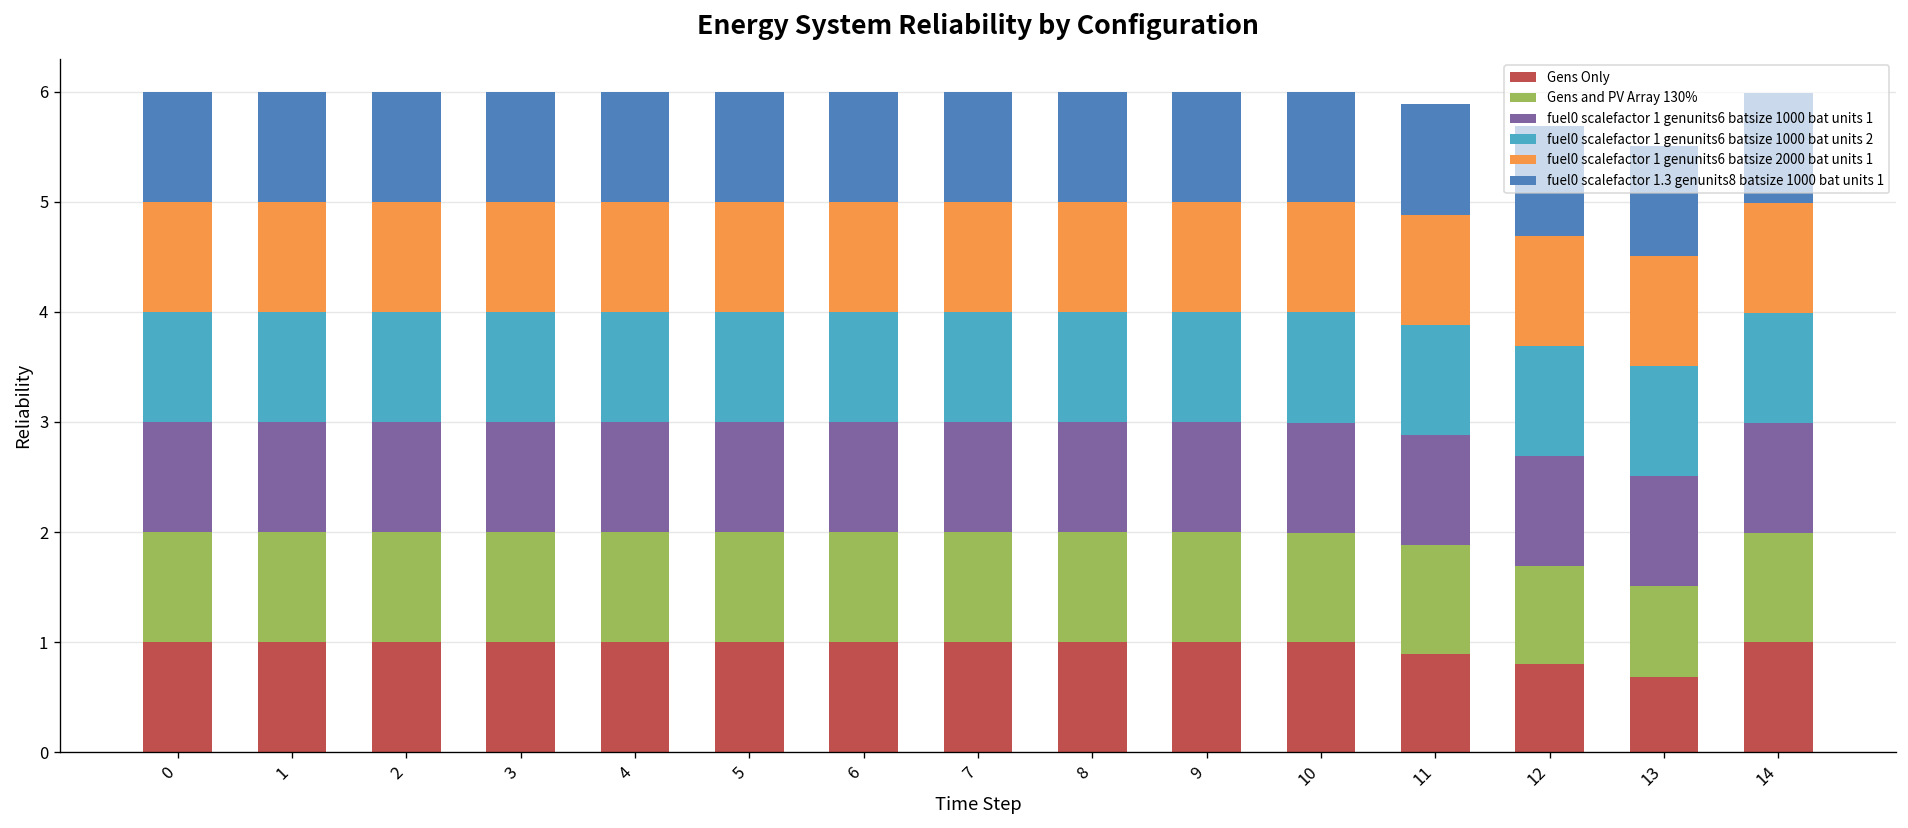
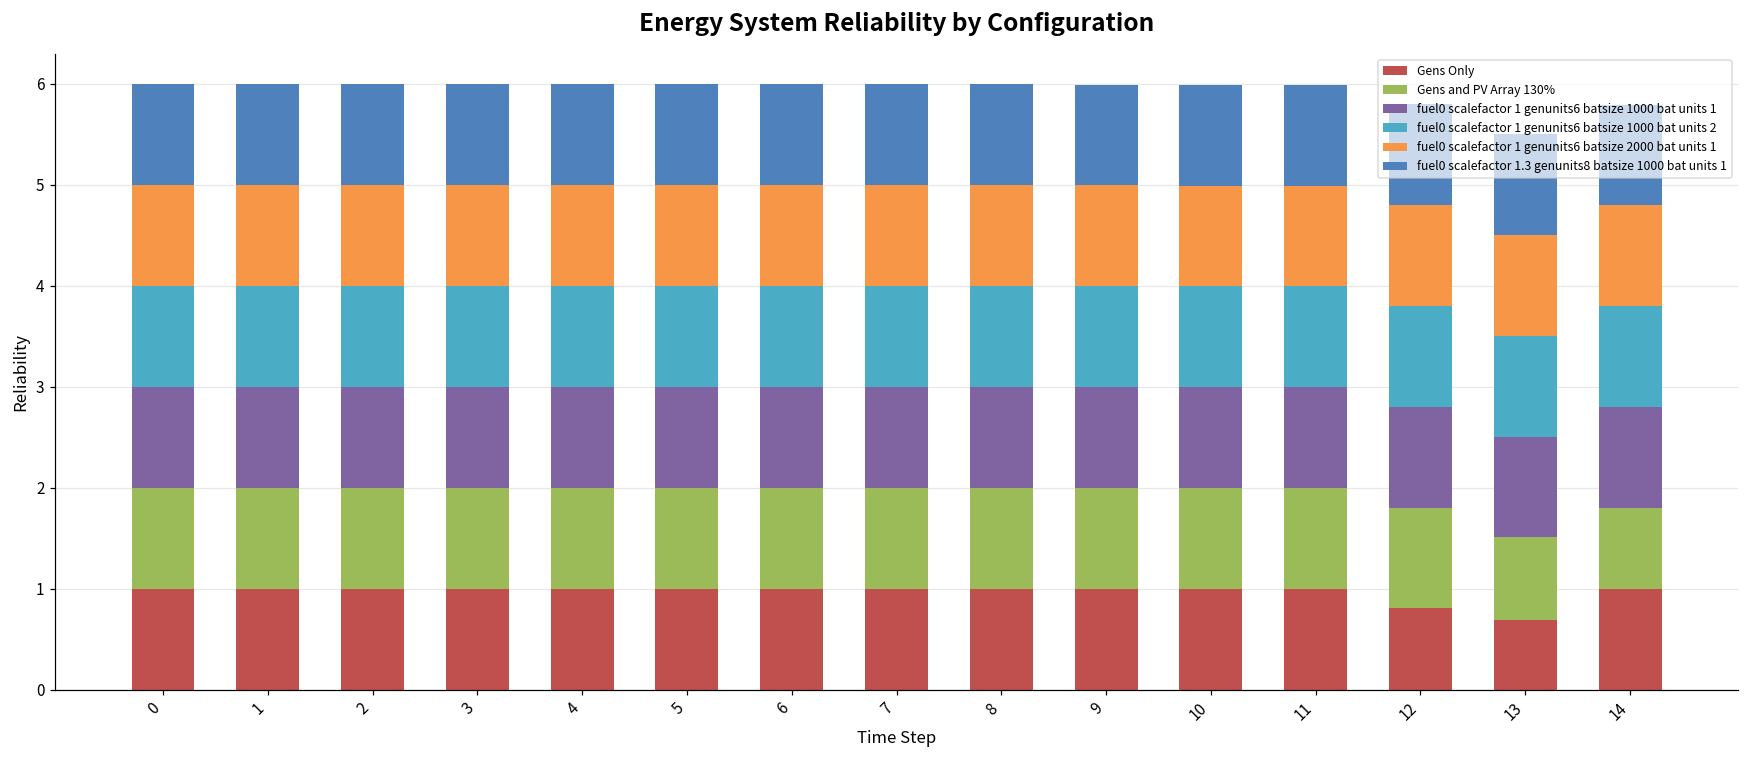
  {
    "Gens Only": {
      "0": 1.0,
      "1": 1.0,
      "2": 1.0,
      "3": 1.0,
      "4": 1.0,
      "5": 1.0,
      "6": 1.0,
      "7": 1.0,
      "8": 1.0,
      "9": 1.0,
      "10": 1.0,
-     "11": 0.9,
+     "11": 1.0,
      "12": 0.8,
      "13": 0.7,
      "14": 1.0
    },
    "Gens and PV Array 130%": {
      "0": 1.0,
      "1": 1.0,
      "2": 1.0,
      "3": 1.0,
      "4": 1.0,
      "5": 1.0,
      "6": 1.0,
      "7": 1.0,
      "8": 1.0,
      "9": 1.0,
      "10": 1.0,
      "11": 1.0,
-     "12": 0.9,
+     "12": 1.0,
      "13": 0.8,
-     "14": 1.0
+     "14": 0.8
    },
    "fuel0 scalefactor 1 genunits6 batsize 1000 bat units 1": {
      "0": 1.0,
      "1": 1.0,
      "2": 1.0,
      "3": 1.0,
      "4": 1.0,
      "5": 1.0,
      "6": 1.0,
      "7": 1.0,
      "8": 1.0,
      "9": 1.0,
      "10": 1.0,
      "11": 1.0,
      "12": 1.0,
      "13": 1.0,
      "14": 1.0
    },
    "fuel0 scalefactor 1 genunits6 batsize 2000 bat units 1": {
      "0": 1.0,
      "1": 1.0,
      "2": 1.0,
      "3": 1.0,
      "4": 1.0,
      "5": 1.0,
      "6": 1.0,
      "7": 1.0,
      "8": 1.0,
      "9": 1.0,
      "10": 1.0,
      "11": 1.0,
      "12": 1.0,
      "13": 1.0,
      "14": 1.0
    }
  }
